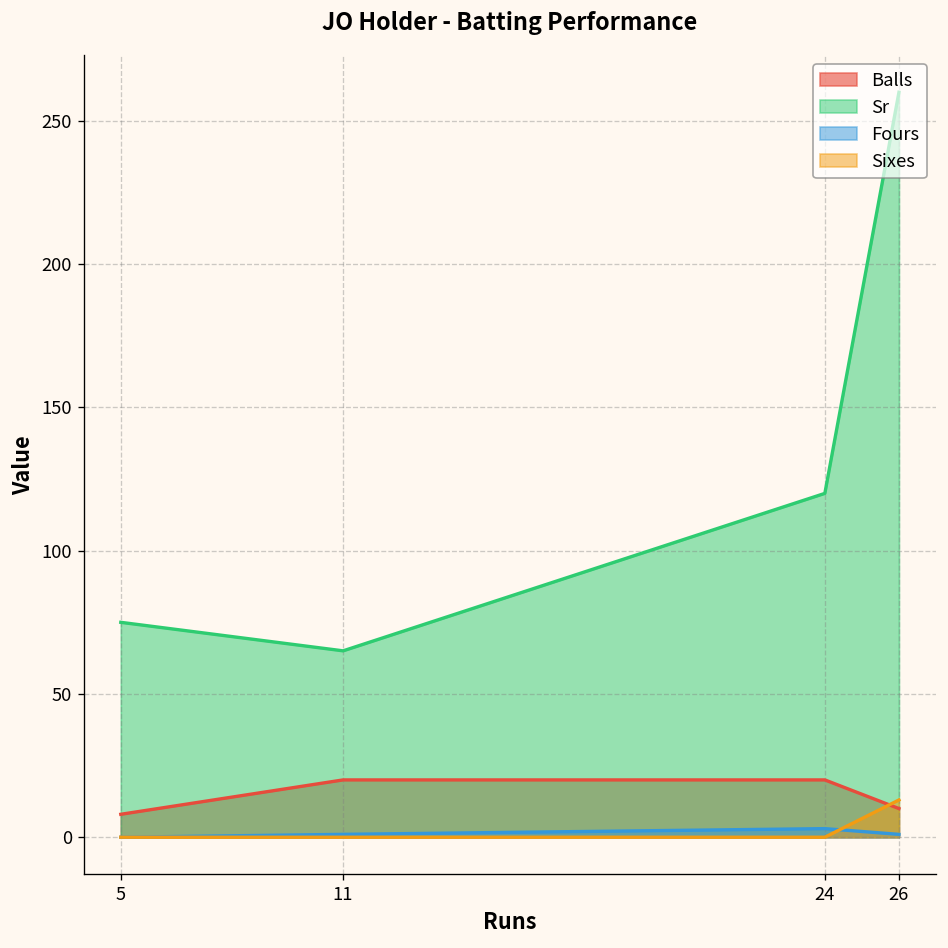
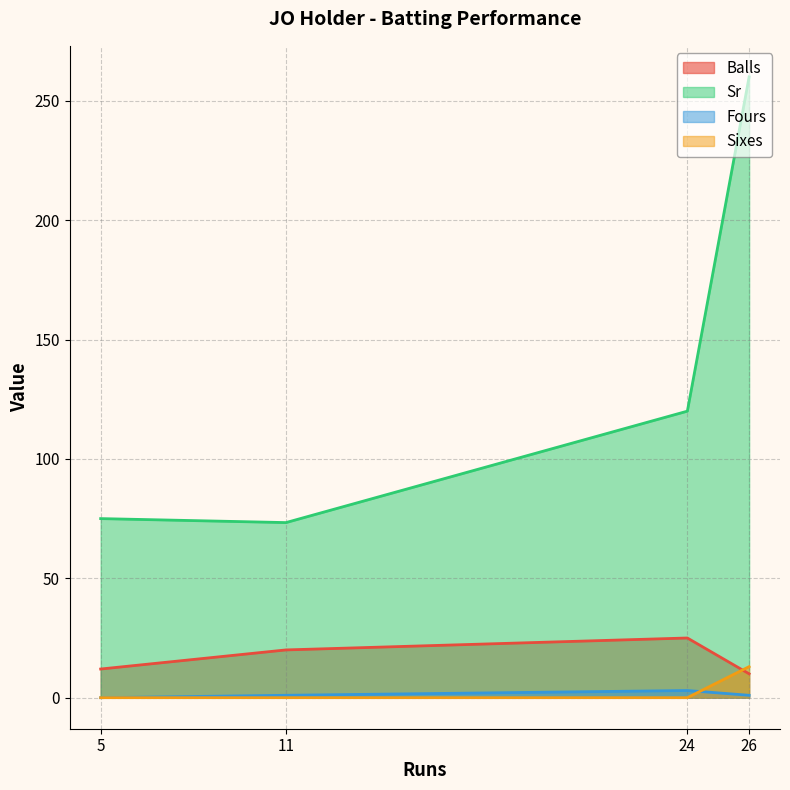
  {
    "Balls": {
-     "5": 8,
+     "5": 12,
      "11": 20,
-     "24": 20,
+     "24": 25,
      "26": 10
    },
    "Sr": {
      "5": 75,
-     "11": 65,
+     "11": 73,
      "24": 120
    },
    "Fours": {
      "24": 3,
      "26": 1
    },
    "Sixes": {
      "24": 0,
      "26": 13
    }
  }
